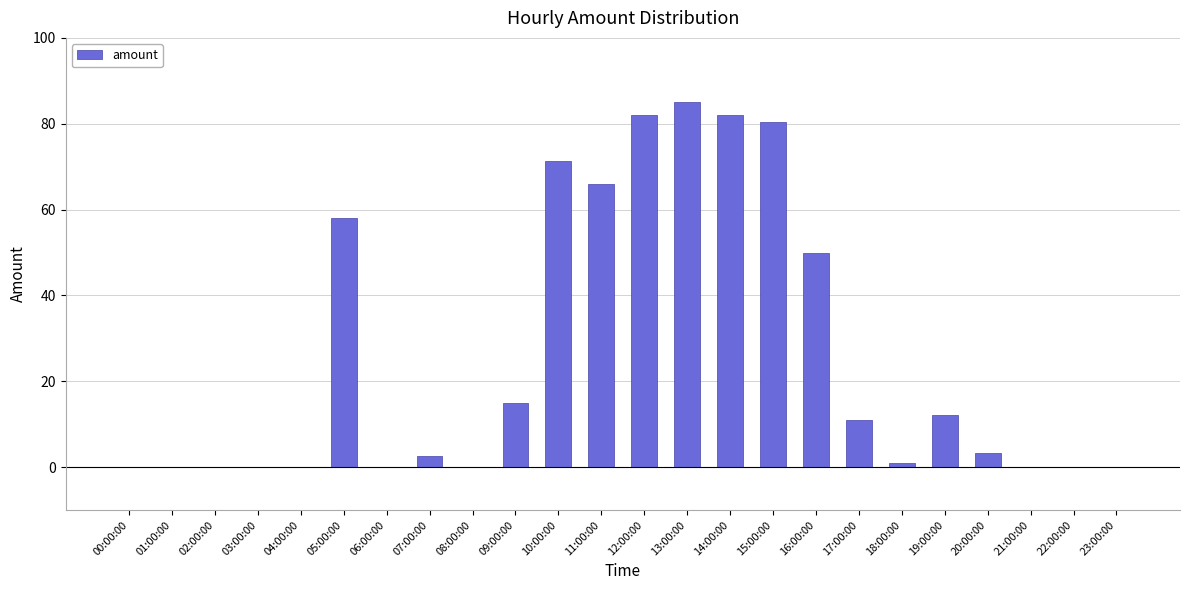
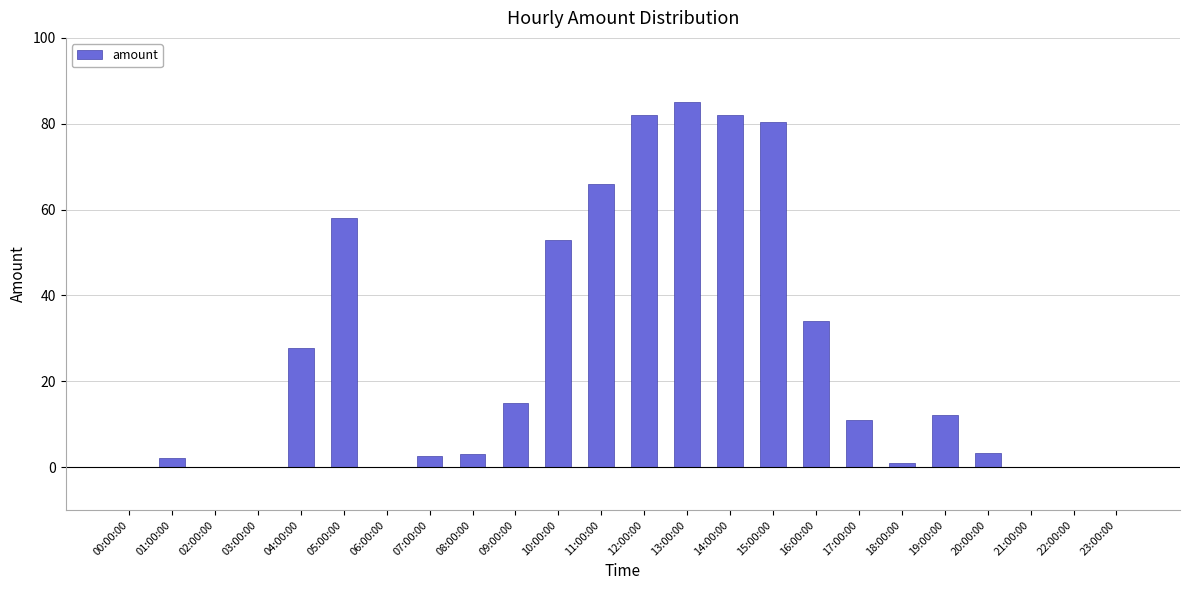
  {
    "00:00:00": 0,
-   "01:00:00": 0,
+   "01:00:00": 2,
    "02:00:00": 0,
    "03:00:00": 0,
-   "04:00:00": 0,
+   "04:00:00": 28,
    "05:00:00": 58,
    "06:00:00": 0,
    "07:00:00": 3,
-   "08:00:00": 0,
+   "08:00:00": 3,
    "09:00:00": 15,
-   "10:00:00": 71,
+   "10:00:00": 53,
    "11:00:00": 66,
    "12:00:00": 82,
    "13:00:00": 85,
    "14:00:00": 82,
    "15:00:00": 81,
-   "16:00:00": 50,
+   "16:00:00": 34,
    "17:00:00": 11,
    "18:00:00": 1,
    "19:00:00": 12,
    "20:00:00": 3,
    "21:00:00": 0,
    "22:00:00": 0,
    "23:00:00": 0
  }
